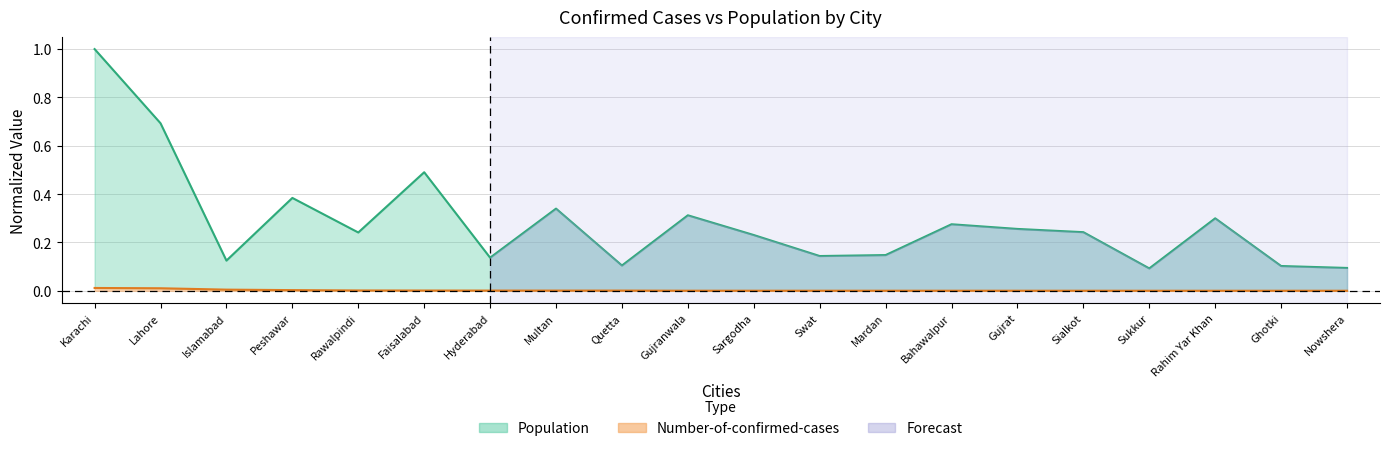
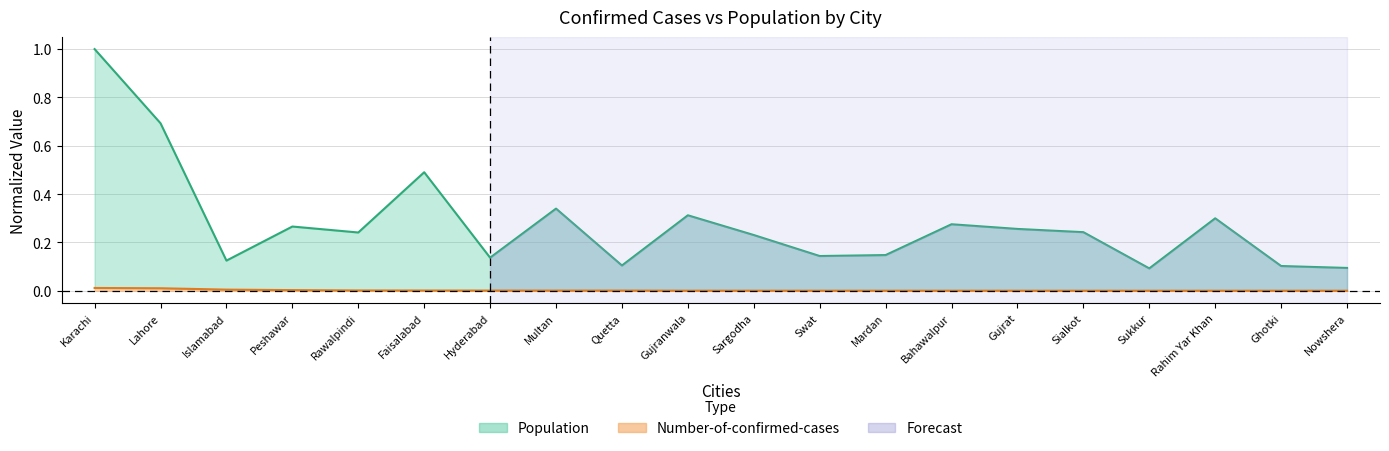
  {
    "Population": {
      "Karachi": 1.00,
      "Lahore": 0.69,
      "Islamabad": 0.13,
-     "Peshawar": 0.38,
+     "Peshawar": 0.27,
      "Rawalpindi": 0.24,
      "Faisalabad": 0.49
    },
    "Number-of-confirmed-cases": {
      "Karachi": 0.01,
      "Lahore": 0.01,
      "Islamabad": 0.00,
      "Peshawar": 0.00,
      "Rawalpindi": 0.00,
      "Faisalabad": 0.00,
      "Hyderabad": 0.00,
      "Multan": 0.00,
      "Quetta": 0.00,
      "Gujranwala": 0.00,
      "Sargodha": 0.00,
      "Swat": 0.00,
      "Mardan": 0.00,
      "Bahawalpur": 0.00,
      "Gujrat": 0.00,
      "Sialkot": 0.00,
      "Sukkur": 0.00,
      "Rahim Yar Khan": 0.00,
      "Ghotki": 0.00,
      "Nowshera": 0.00
    }
  }
